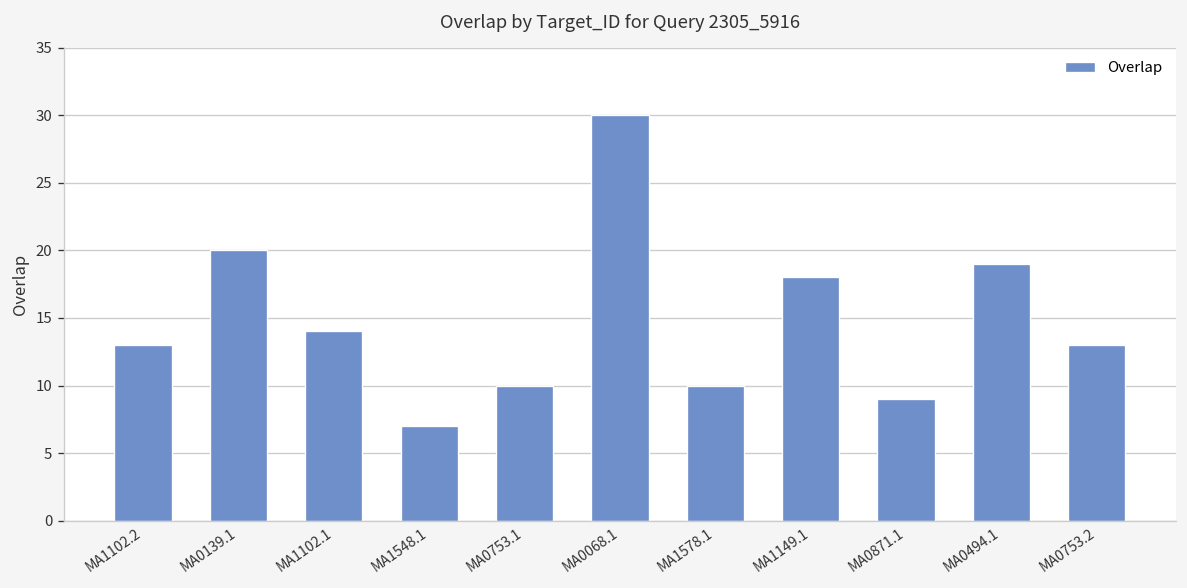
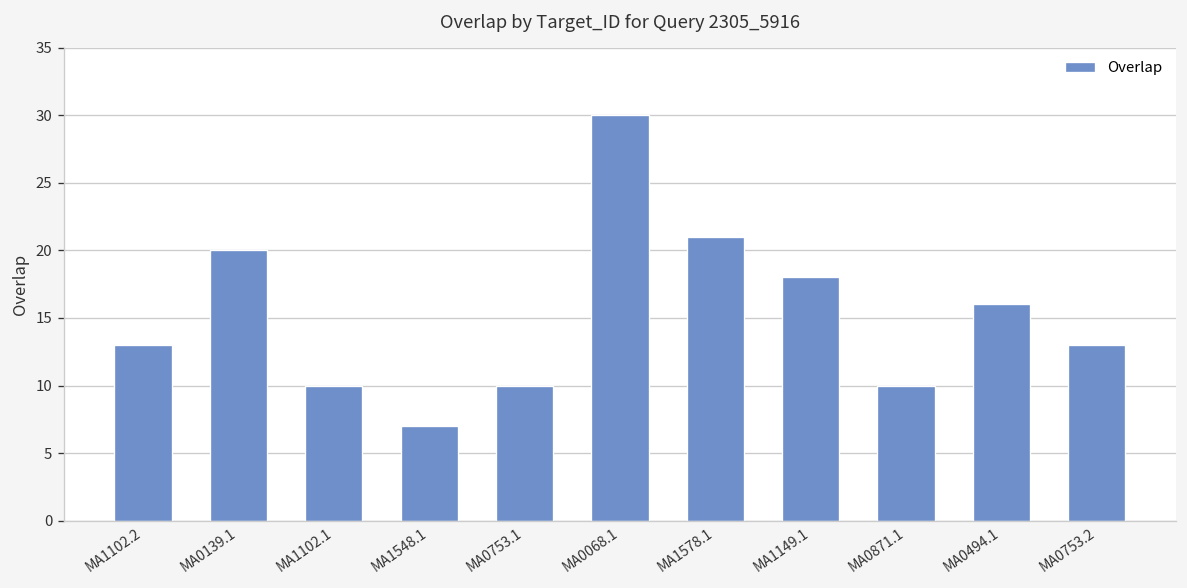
  {
    "MA1102.2": 13,
    "MA0139.1": 20,
-   "MA1102.1": 14,
+   "MA1102.1": 10,
    "MA1548.1": 7,
    "MA0753.1": 10,
    "MA0068.1": 30,
-   "MA1578.1": 10,
+   "MA1578.1": 21,
    "MA1149.1": 18,
-   "MA0871.1": 9,
-   "MA0494.1": 19,
+   "MA0871.1": 10,
+   "MA0494.1": 16,
    "MA0753.2": 13
  }
